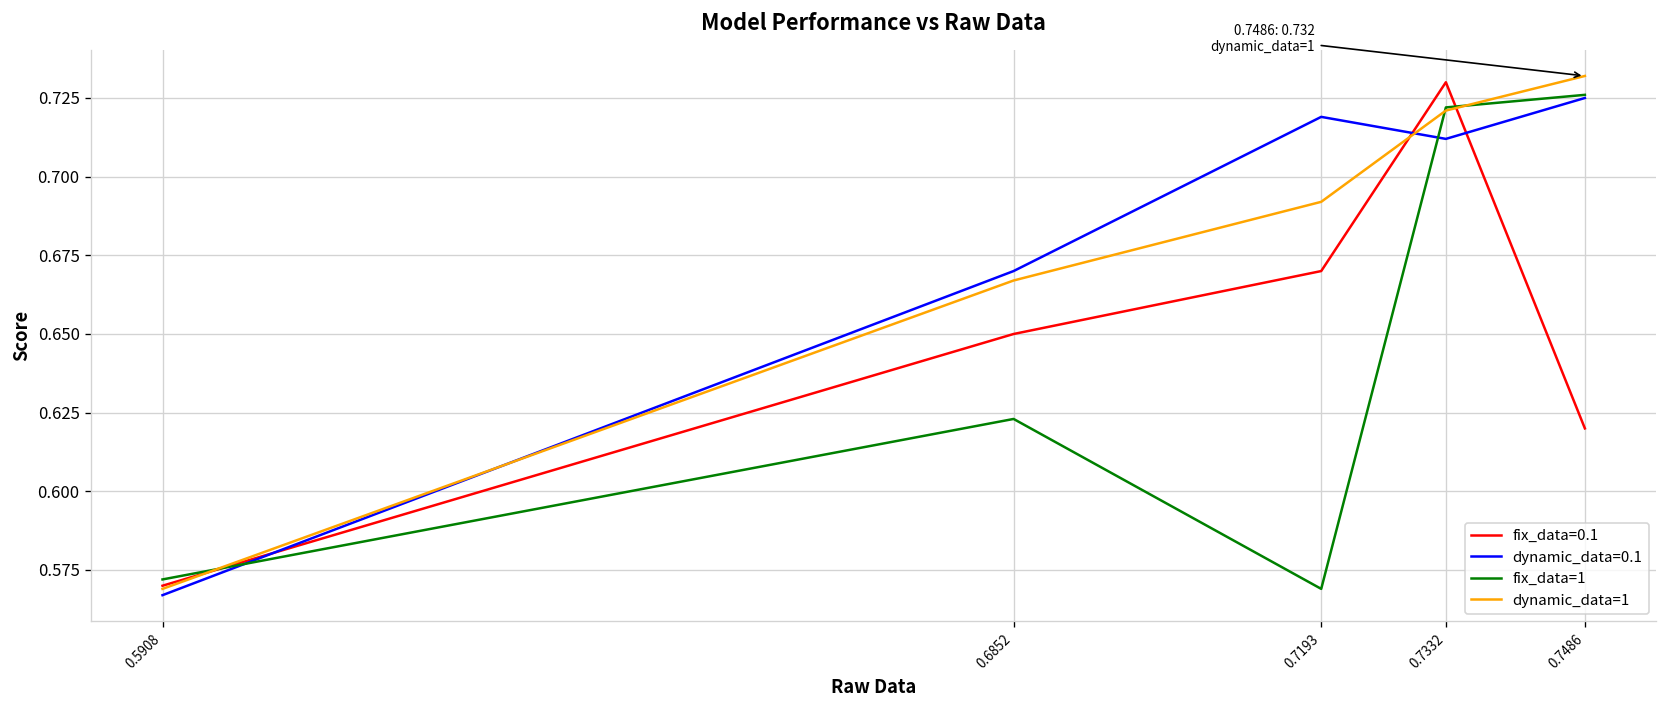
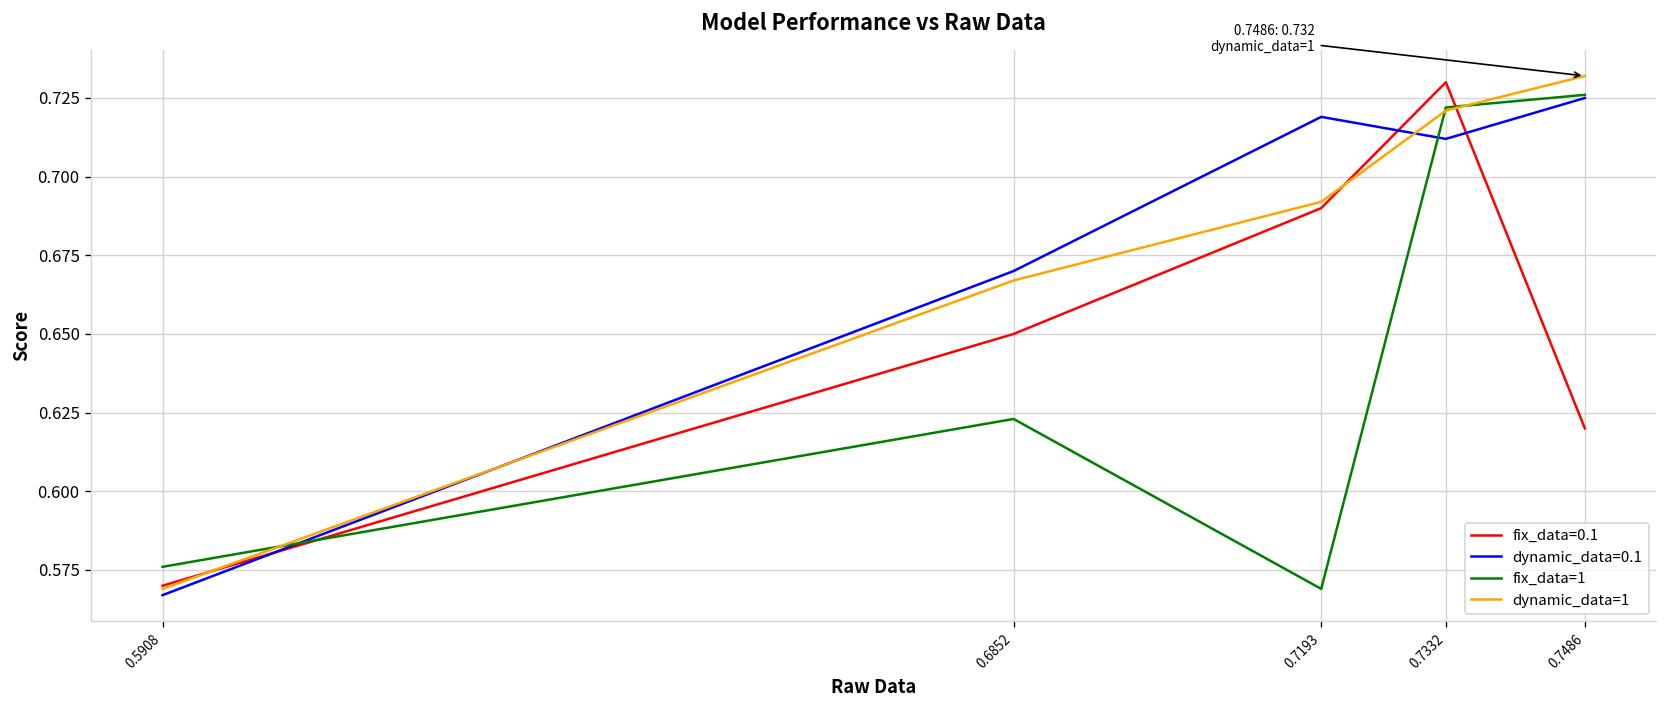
  {
    "fix_data=0.1": {
      "0.5908": 0.57,
      "0.6852": 0.65,
-     "0.7193": 0.67,
+     "0.7193": 0.69,
      "0.7486": 0.62
    },
    "dynamic_data=0.1": {
      "0.5908": 0.567,
      "0.6852": 0.670,
      "0.7193": 0.719,
      "0.7332": 0.712,
      "0.7486": 0.725
    },
    "fix_data=1": {
-     "0.5908": 0.572,
+     "0.5908": 0.576,
      "0.6852": 0.623,
      "0.7193": 0.569,
      "0.7332": 0.722,
      "0.7486": 0.726
    },
    "dynamic_data=1": {
      "0.7486": 0.732
    }
  }
